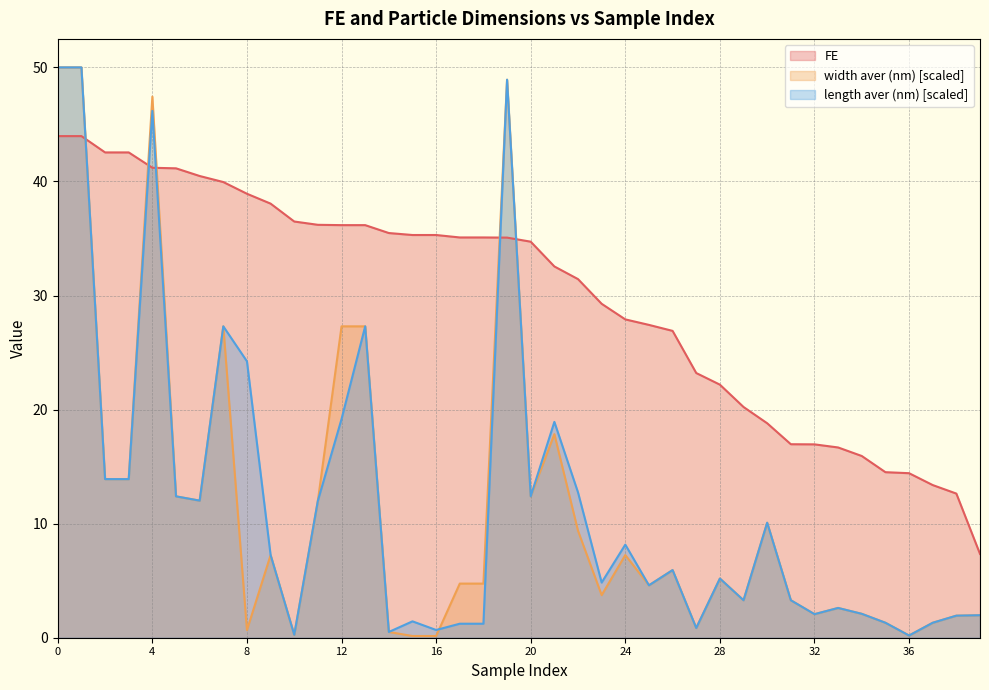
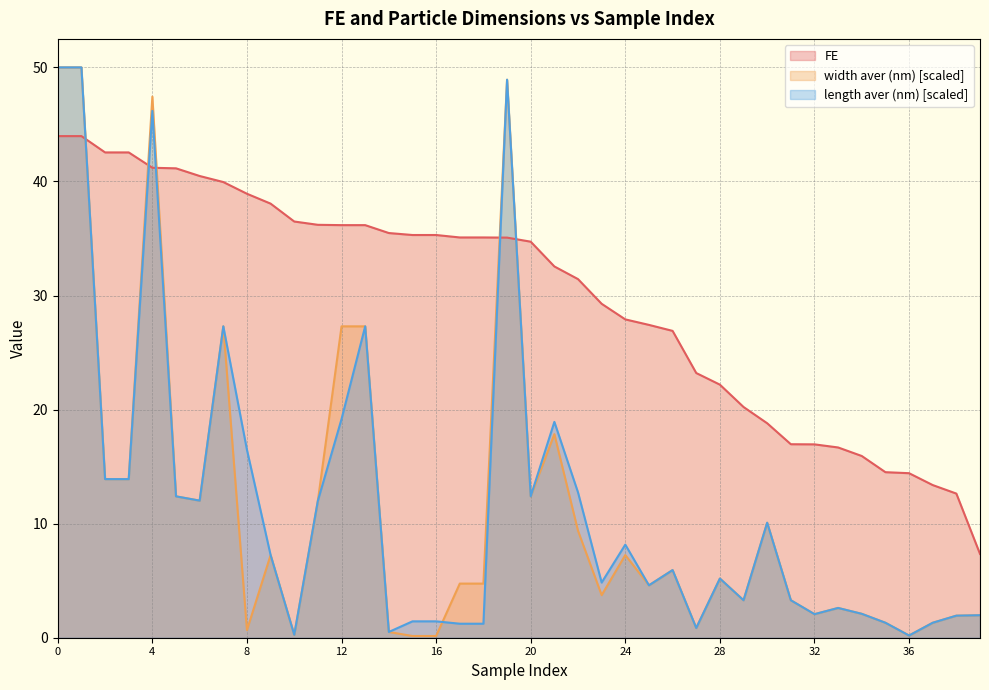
  {
    "length aver (nm) [scaled]": {
      "4": 46.2,
-     "8": 24.2,
+     "8": 16.5,
      "12": 19.2,
-     "16": 0.7,
+     "16": 1.4,
      "24": 8.2
    }
  }
